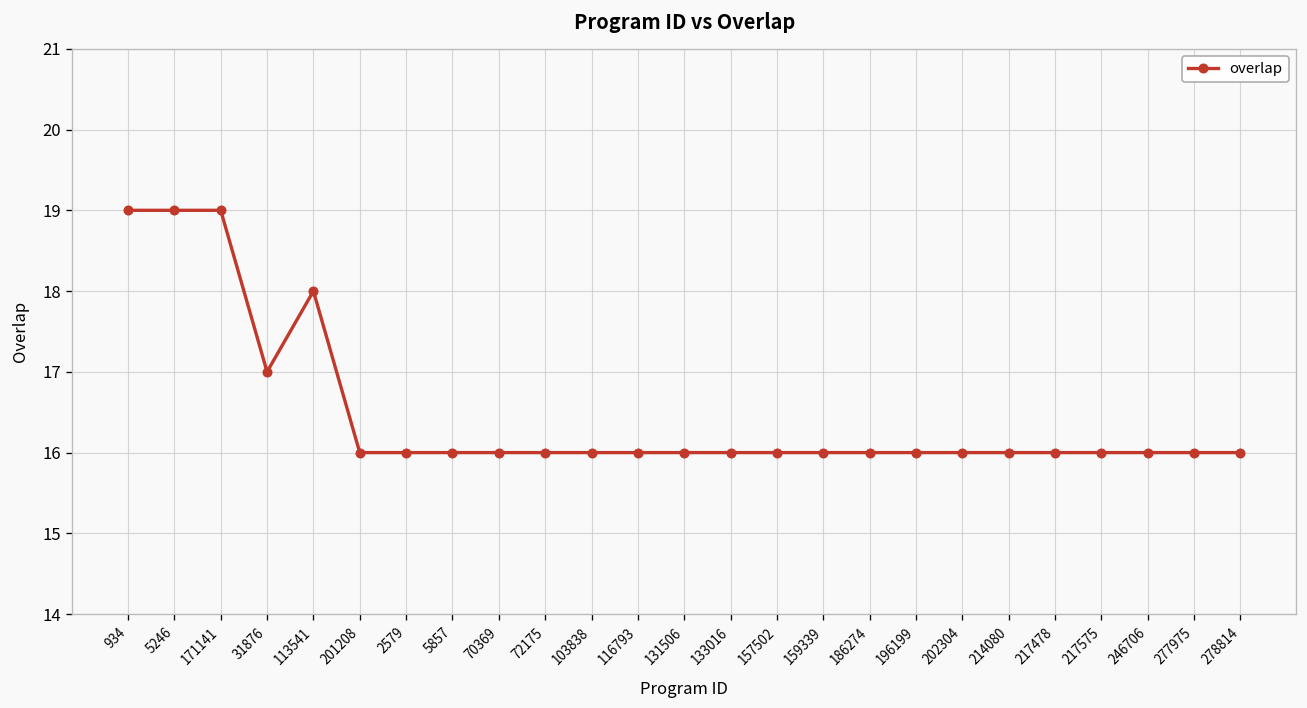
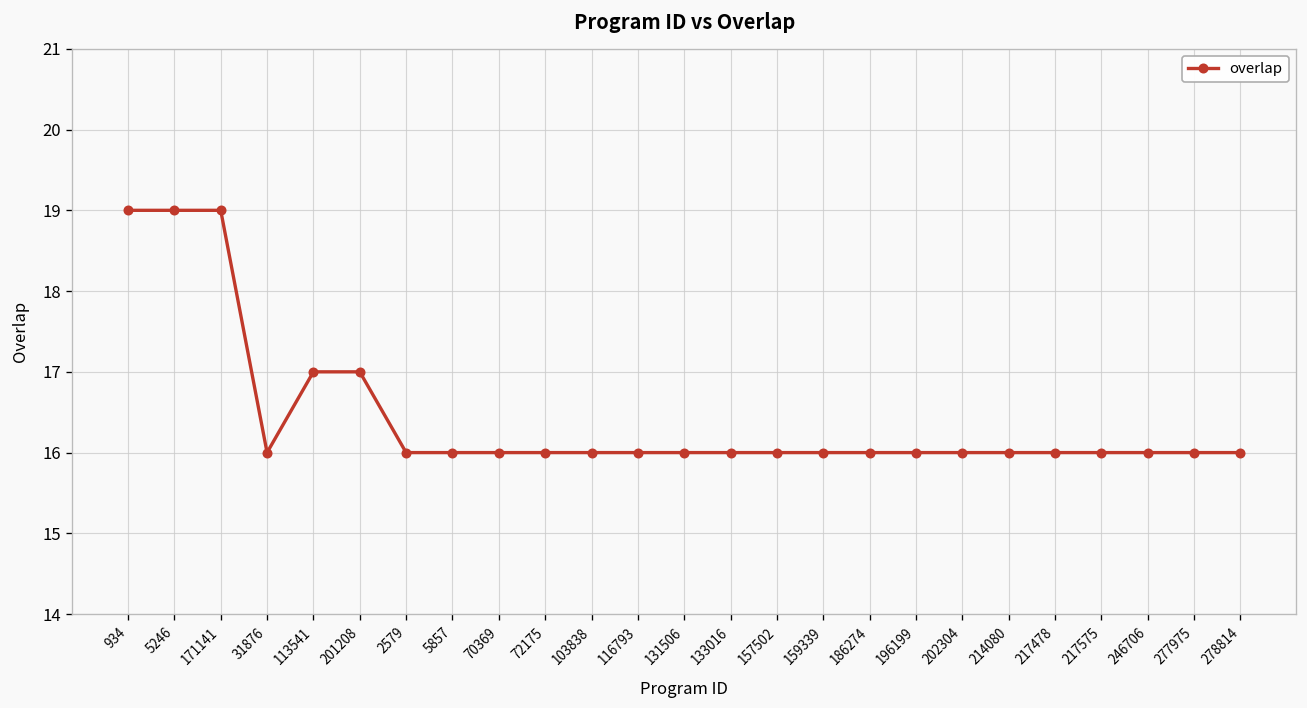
  {
    "934": 19,
    "5246": 19,
    "171141": 19,
-   "31876": 17,
-   "113541": 18,
-   "201208": 16,
+   "31876": 16,
+   "113541": 17,
+   "201208": 17,
    "2579": 16,
    "5857": 16,
    "70369": 16,
    "72175": 16,
    "103838": 16,
    "116793": 16,
    "131506": 16,
    "133016": 16,
    "157502": 16,
    "159339": 16,
    "186274": 16,
    "196199": 16,
    "202304": 16,
    "214080": 16,
    "217478": 16,
    "217575": 16,
    "246706": 16,
    "277975": 16,
    "278814": 16
  }
